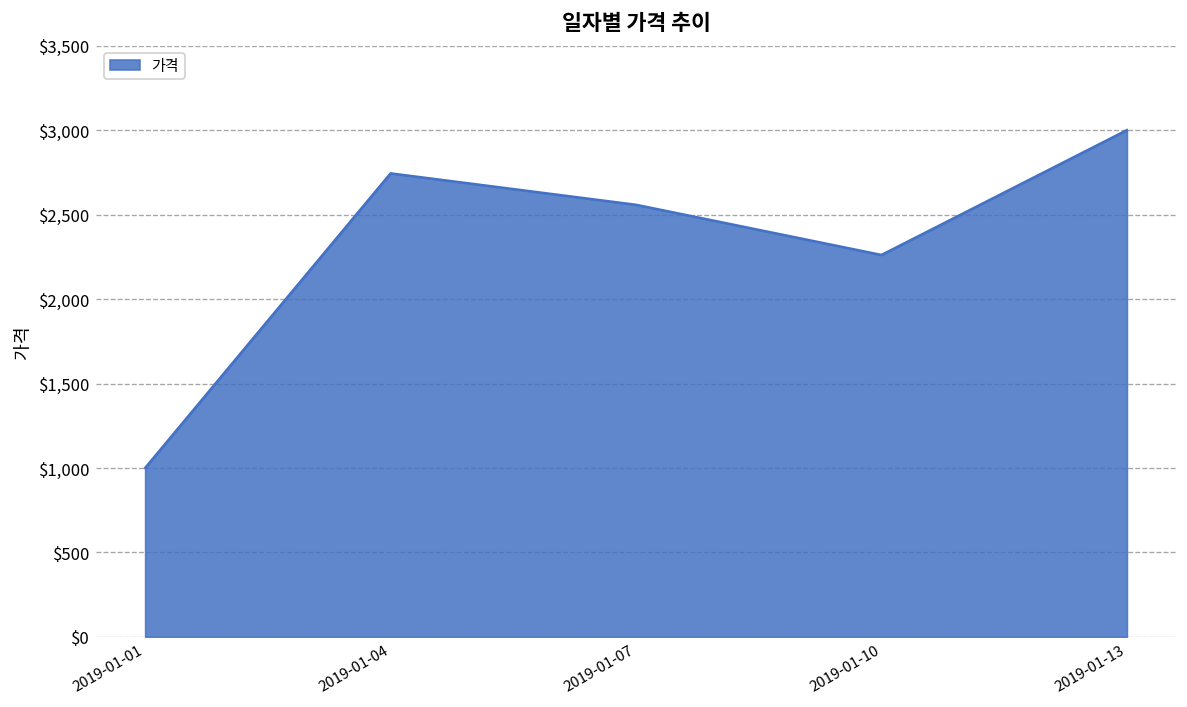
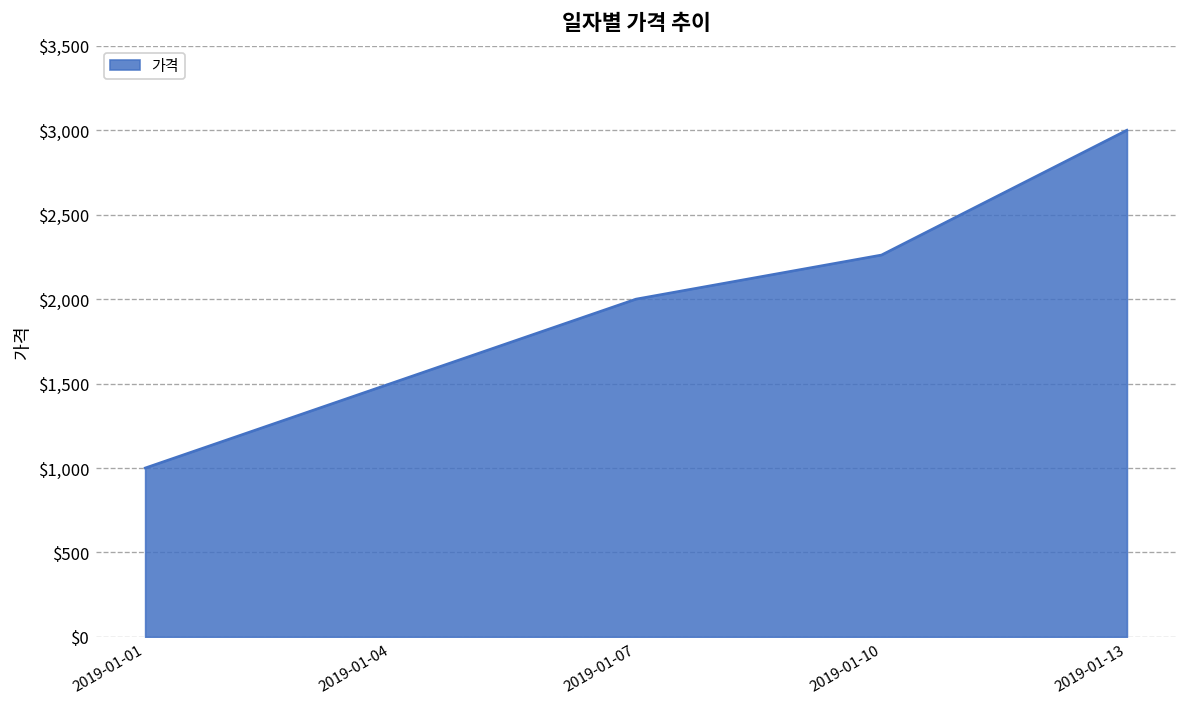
  {
    "2019-01-01": "$1,000",
-   "2019-01-04": "$2,740",
-   "2019-01-07": "$2,560",
+   "2019-01-04": "$1,500",
+   "2019-01-07": "$2,000",
    "2019-01-10": "$2,260",
    "2019-01-13": "$3,000"
  }
